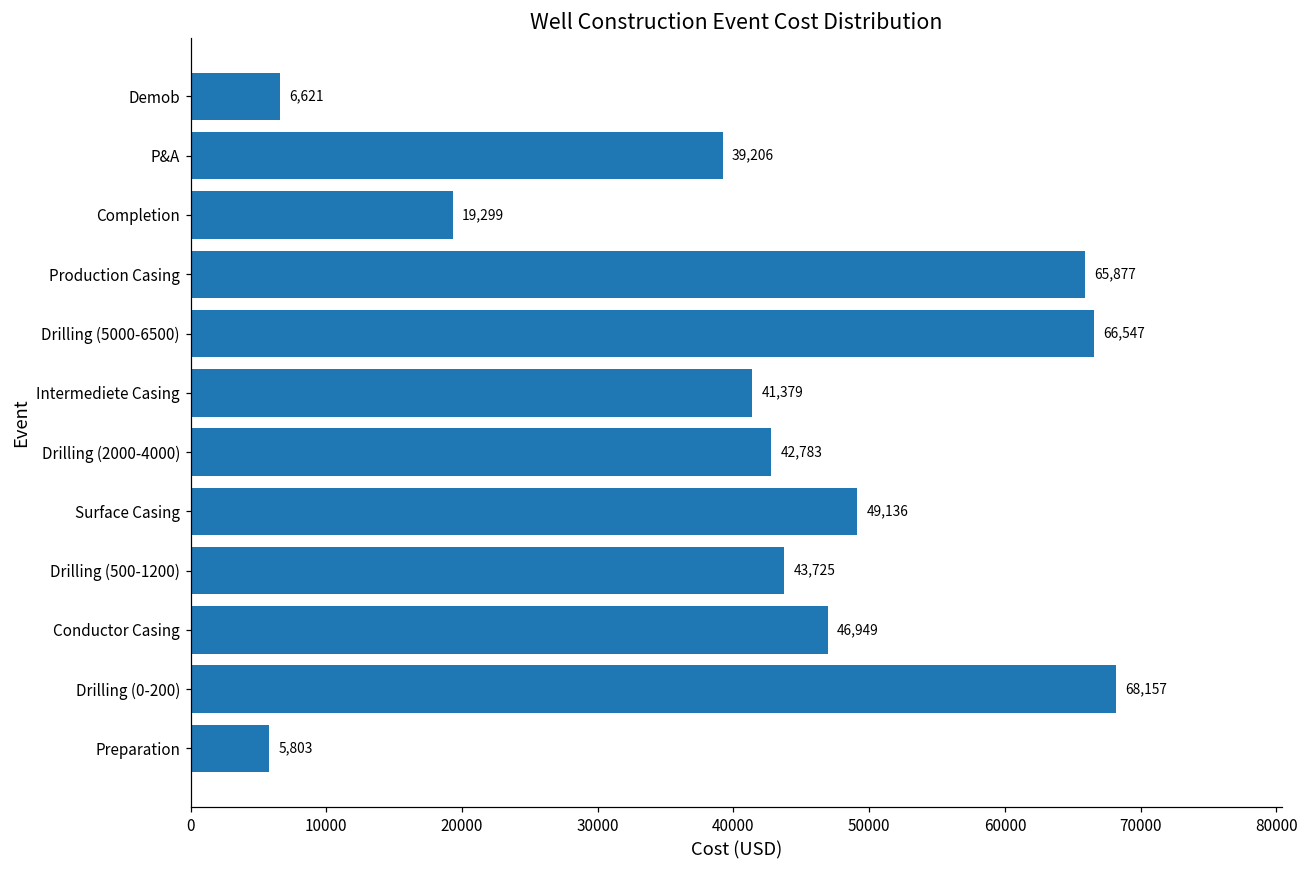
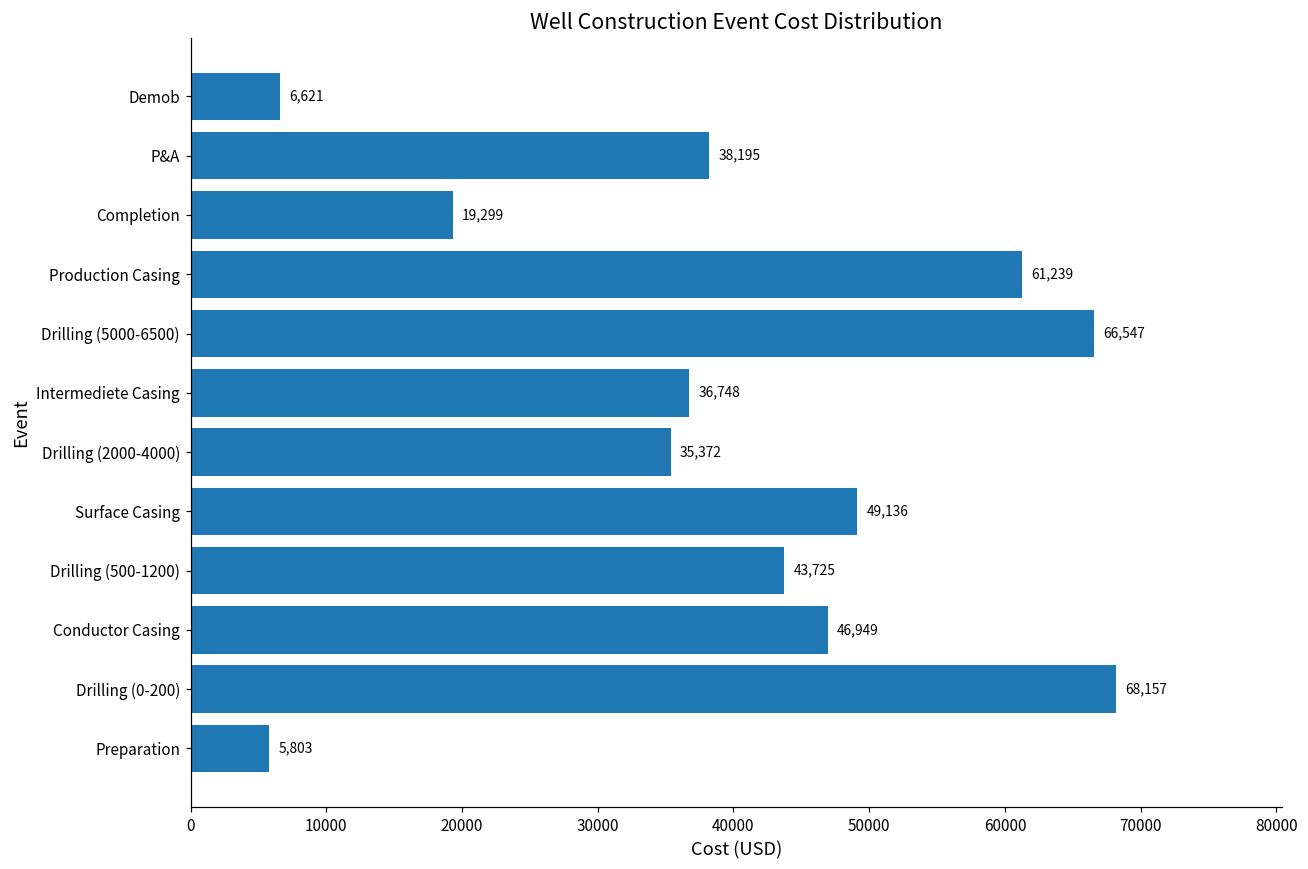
  {
    "Demob": "6,621",
-   "P&A": "39,206",
+   "P&A": "38,195",
    "Completion": "19,299",
-   "Production Casing": "65,877",
+   "Production Casing": "61,239",
    "Drilling (5000-6500)": "66,547",
-   "Intermediete Casing": "41,379",
-   "Drilling (2000-4000)": "42,783",
+   "Intermediete Casing": "36,748",
+   "Drilling (2000-4000)": "35,372",
    "Surface Casing": "49,136",
    "Drilling (500-1200)": "43,725",
    "Conductor Casing": "46,949",
    "Drilling (0-200)": "68,157",
    "Preparation": "5,803"
  }
